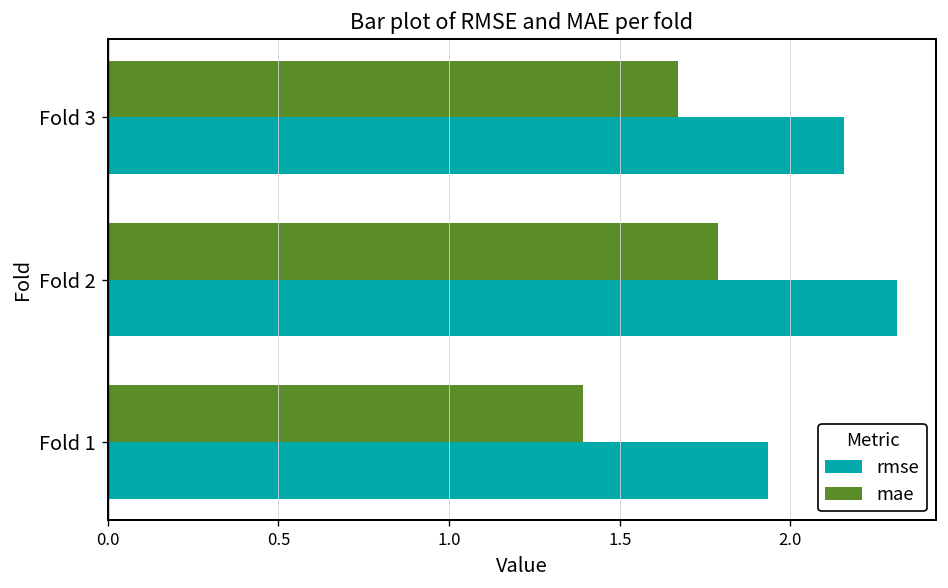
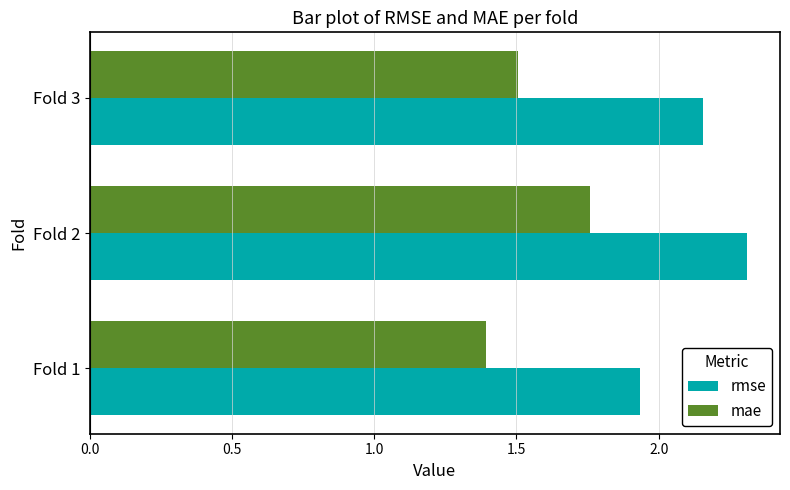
  {
    "rmse": {
      "Fold 3": 2.16,
      "Fold 2": 2.31,
      "Fold 1": 1.93
    },
    "mae": {
-     "Fold 3": 1.67,
-     "Fold 2": 1.79,
+     "Fold 3": 1.51,
+     "Fold 2": 1.76,
      "Fold 1": 1.39
    }
  }
